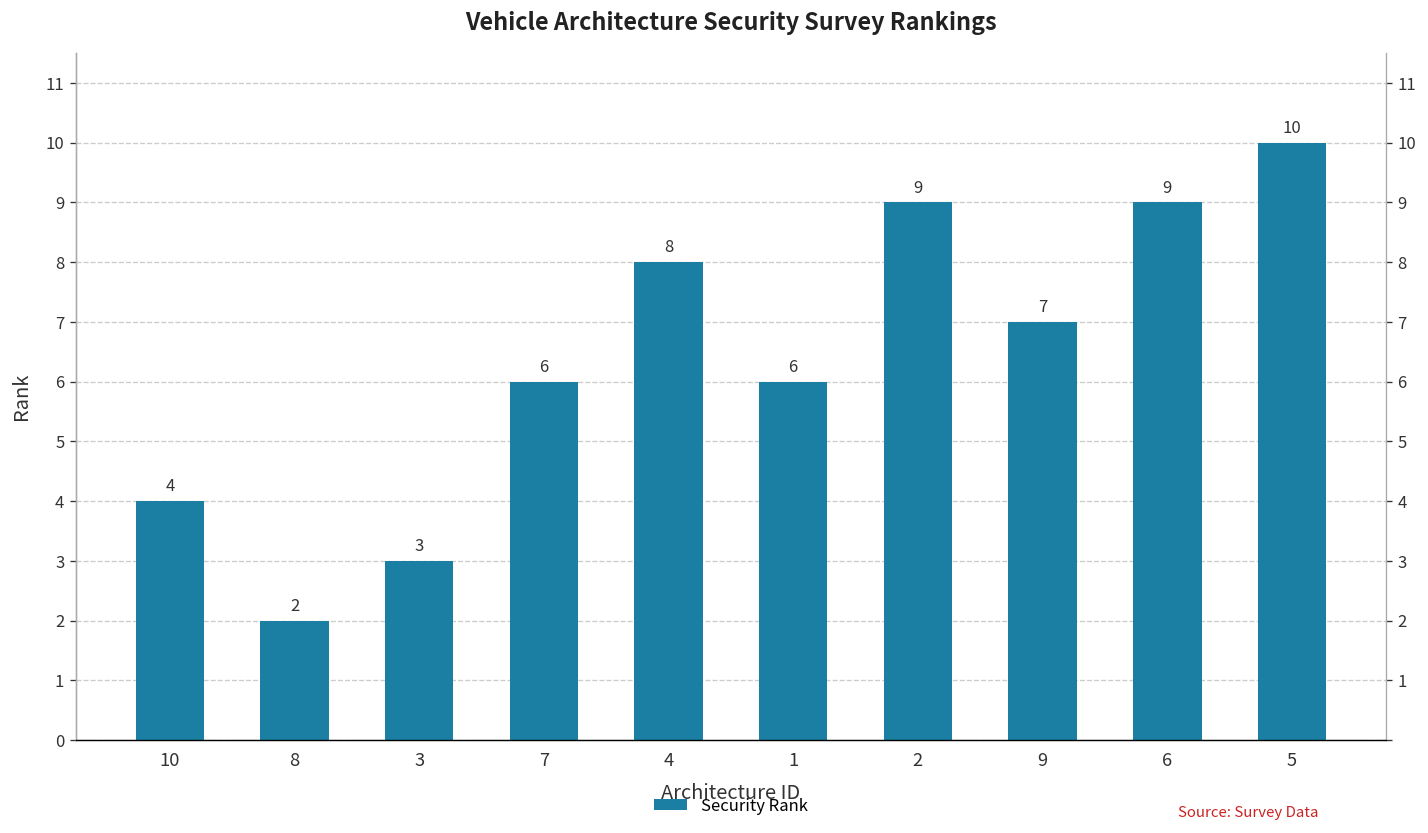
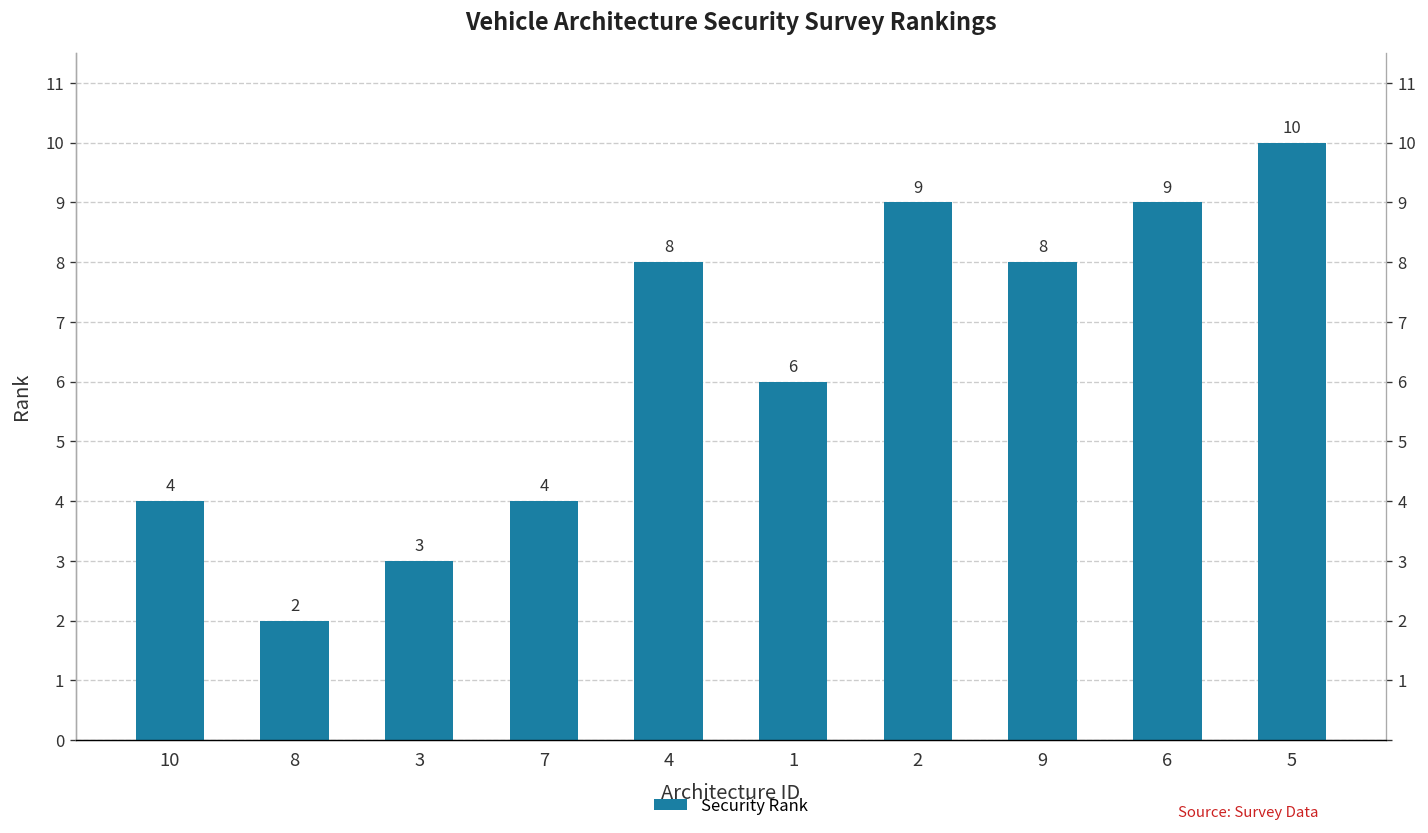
  {
    "10": 4,
    "8": 2,
    "3": 3,
-   "7": 6,
+   "7": 4,
    "4": 8,
    "1": 6,
    "2": 9,
-   "9": 7,
+   "9": 8,
    "6": 9,
    "5": 10
  }
